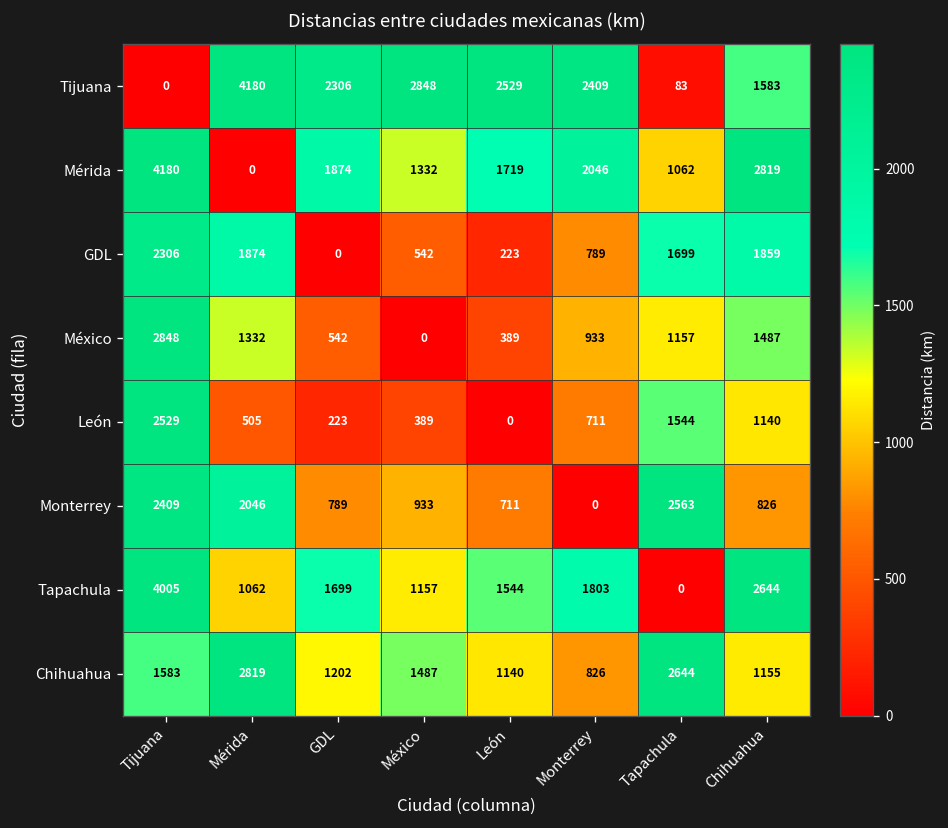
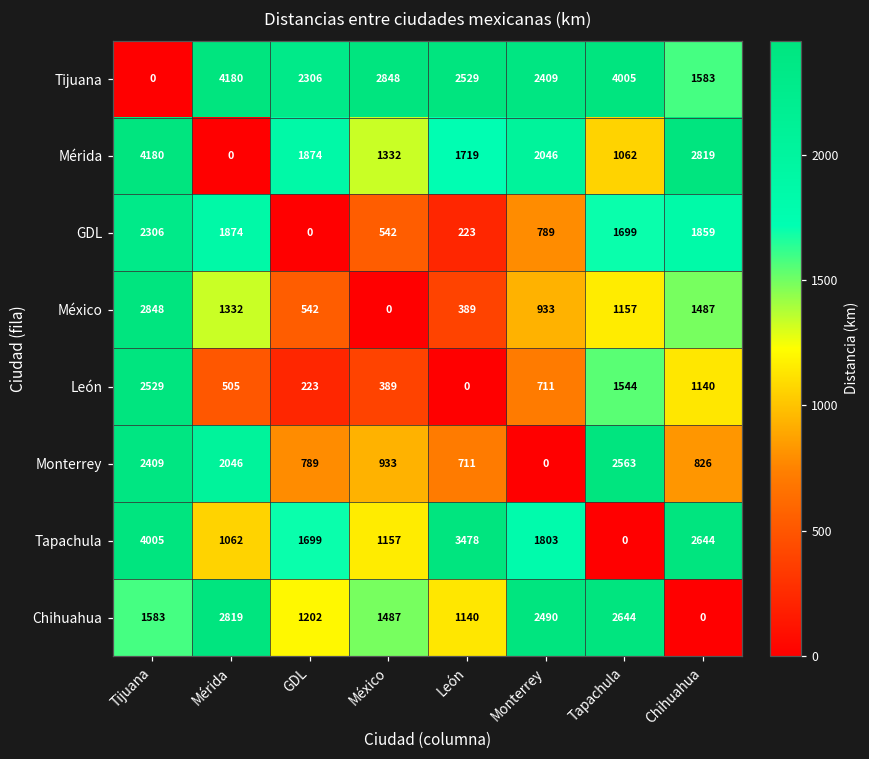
  {
    "Tijuana": {
      "Tijuana": 0,
      "Mérida": 4180,
      "GDL": 2306,
      "México": 2848,
      "León": 2529,
      "Monterrey": 2409,
-     "Tapachula": 83,
+     "Tapachula": 4005,
      "Chihuahua": 1583
    },
    "Mérida": {
      "Tijuana": 4180,
      "Mérida": 0,
      "GDL": 1874,
      "México": 1332,
      "León": 1719,
      "Monterrey": 2046,
      "Tapachula": 1062,
      "Chihuahua": 2819
    },
    "GDL": {
      "Tijuana": 2306,
      "Mérida": 1874,
      "GDL": 0,
      "México": 542,
      "León": 223,
      "Monterrey": 789,
      "Tapachula": 1699,
      "Chihuahua": 1859
    },
    "México": {
      "Tijuana": 2848,
      "Mérida": 1332,
      "GDL": 542,
      "México": 0,
      "León": 389,
      "Monterrey": 933,
      "Tapachula": 1157,
      "Chihuahua": 1487
    },
    "León": {
      "Tijuana": 2529,
      "Mérida": 505,
      "GDL": 223,
      "México": 389,
      "León": 0,
      "Monterrey": 711,
      "Tapachula": 1544,
      "Chihuahua": 1140
    },
    "Monterrey": {
      "Tijuana": 2409,
      "Mérida": 2046,
      "GDL": 789,
      "México": 933,
      "León": 711,
      "Monterrey": 0,
      "Tapachula": 2563,
      "Chihuahua": 826
    },
    "Tapachula": {
      "Tijuana": 4005,
      "Mérida": 1062,
      "GDL": 1699,
      "México": 1157,
-     "León": 1544,
+     "León": 3478,
      "Monterrey": 1803,
      "Tapachula": 0,
      "Chihuahua": 2644
    },
    "Chihuahua": {
      "Tijuana": 1583,
      "Mérida": 2819,
      "GDL": 1202,
      "México": 1487,
      "León": 1140,
-     "Monterrey": 826,
+     "Monterrey": 2490,
      "Tapachula": 2644,
-     "Chihuahua": 1155
+     "Chihuahua": 0
    }
  }
